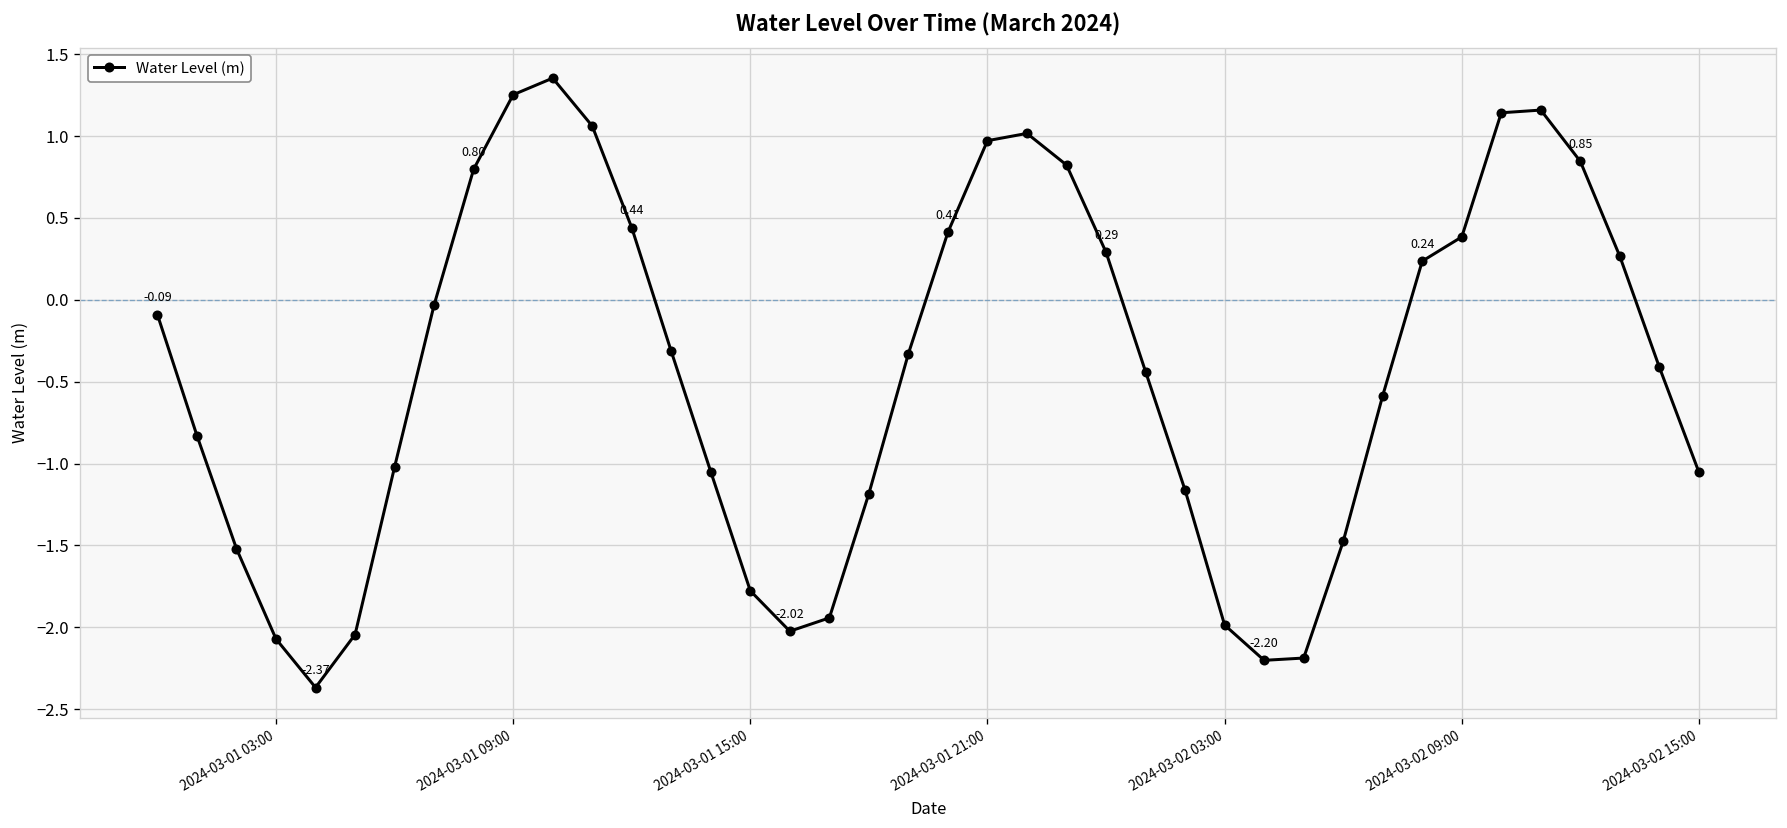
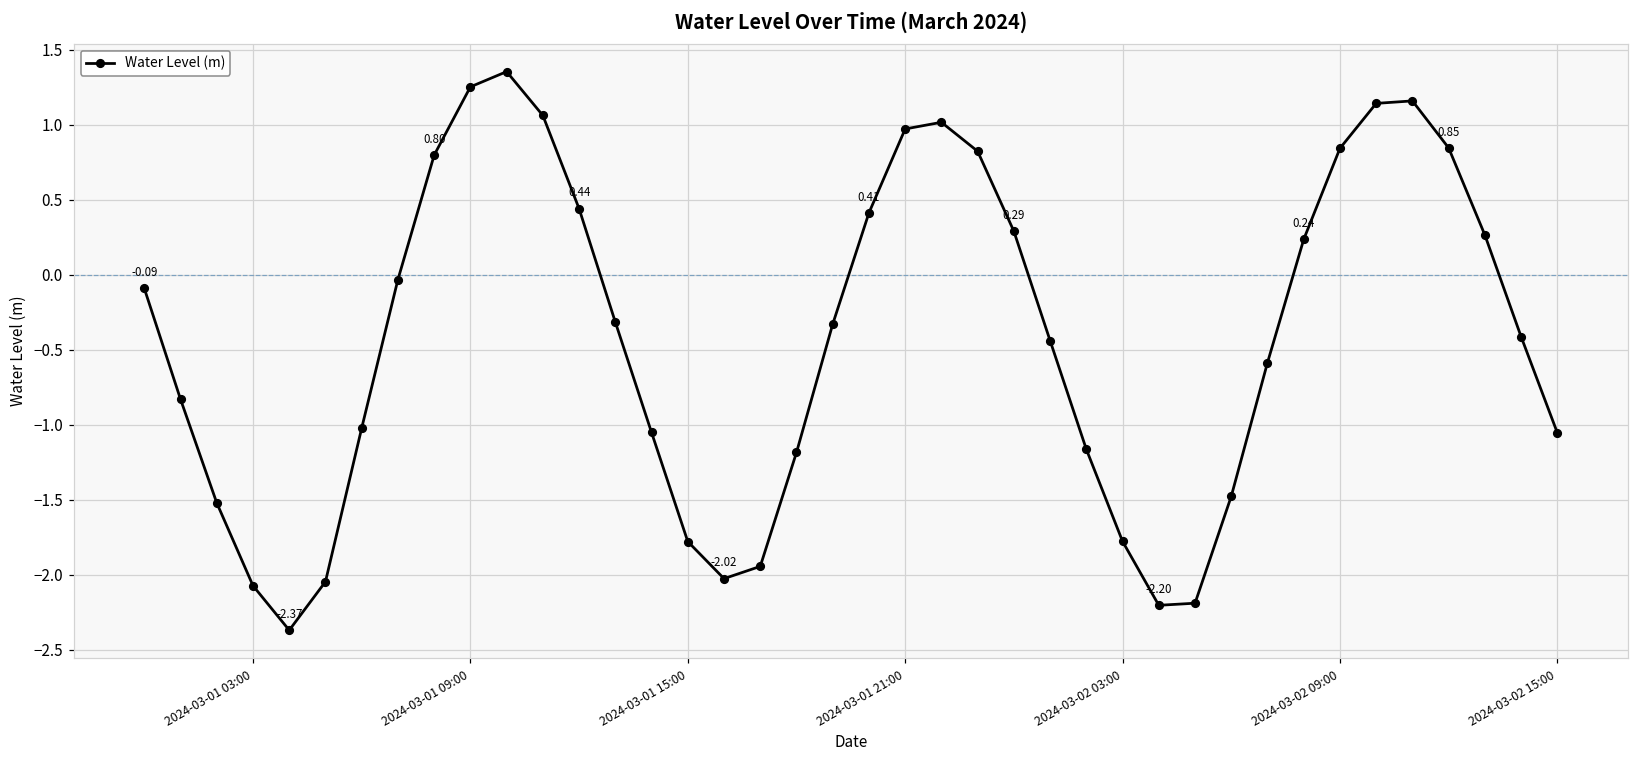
  {
    "2024-03-01 03:00": -2.07,
    "2024-03-01 09:00": 1.25,
    "2024-03-01 15:00": -1.78,
    "2024-03-01 21:00": 0.97,
-   "2024-03-02 03:00": -1.99,
-   "2024-03-02 09:00": 0.38,
+   "2024-03-02 03:00": -1.78,
+   "2024-03-02 09:00": 0.84,
    "2024-03-02 15:00": -1.05
  }
